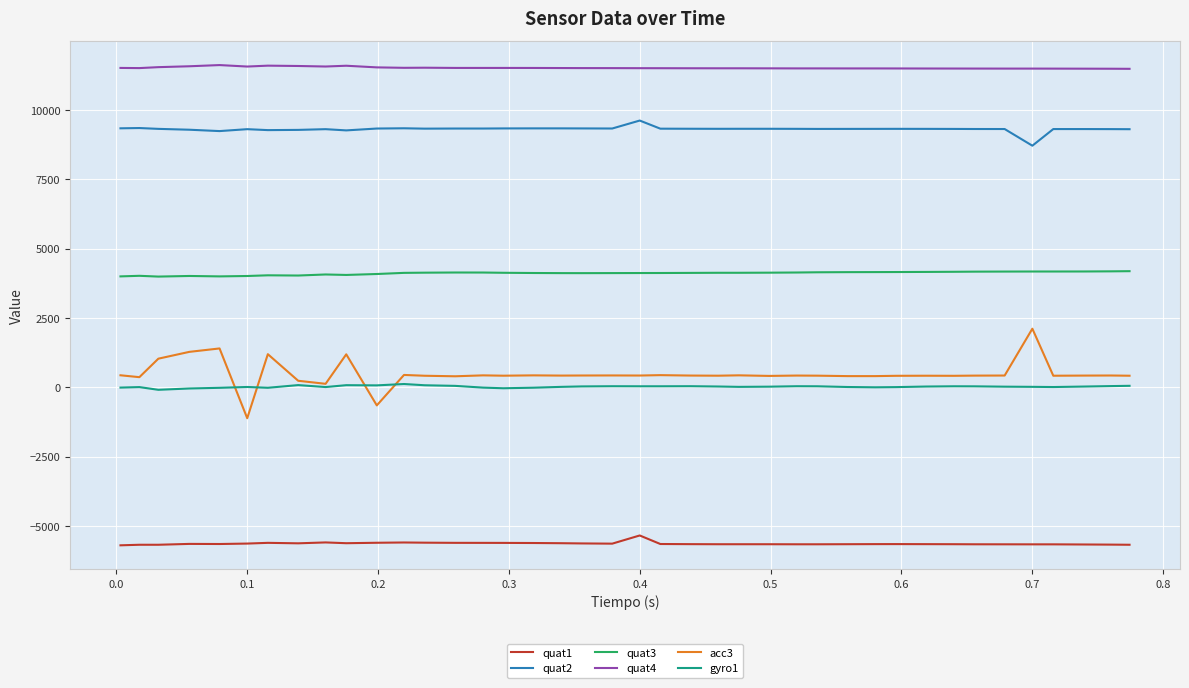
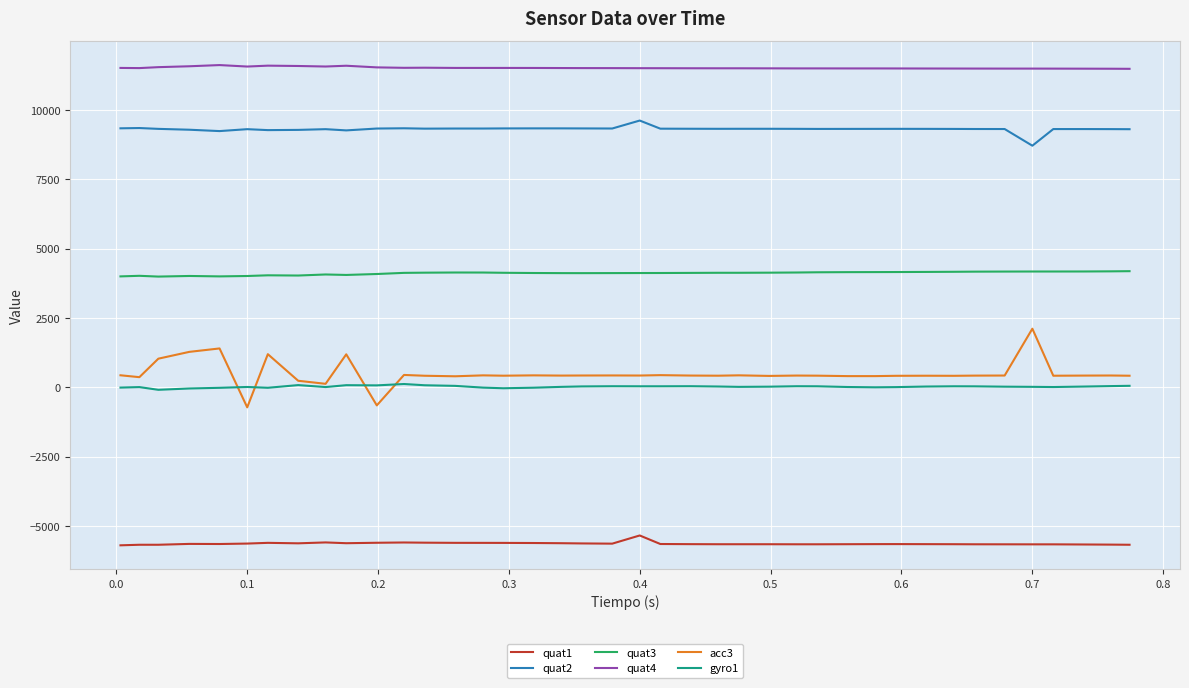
  {
    "quat1": {
      "0.1": -5600,
      "0.4": -5300,
      "0.7": -5700
    },
    "quat2": {
      "0.1": 9300,
      "0.4": 9600,
      "0.7": 8700
    },
    "quat4": {
      "0.1": 11600,
      "0.4": 11500,
      "0.7": 11500
    },
    "acc3": {
-     "0.1": -1100,
+     "0.1": -700,
      "0.4": 400,
      "0.7": 2100
    }
  }
